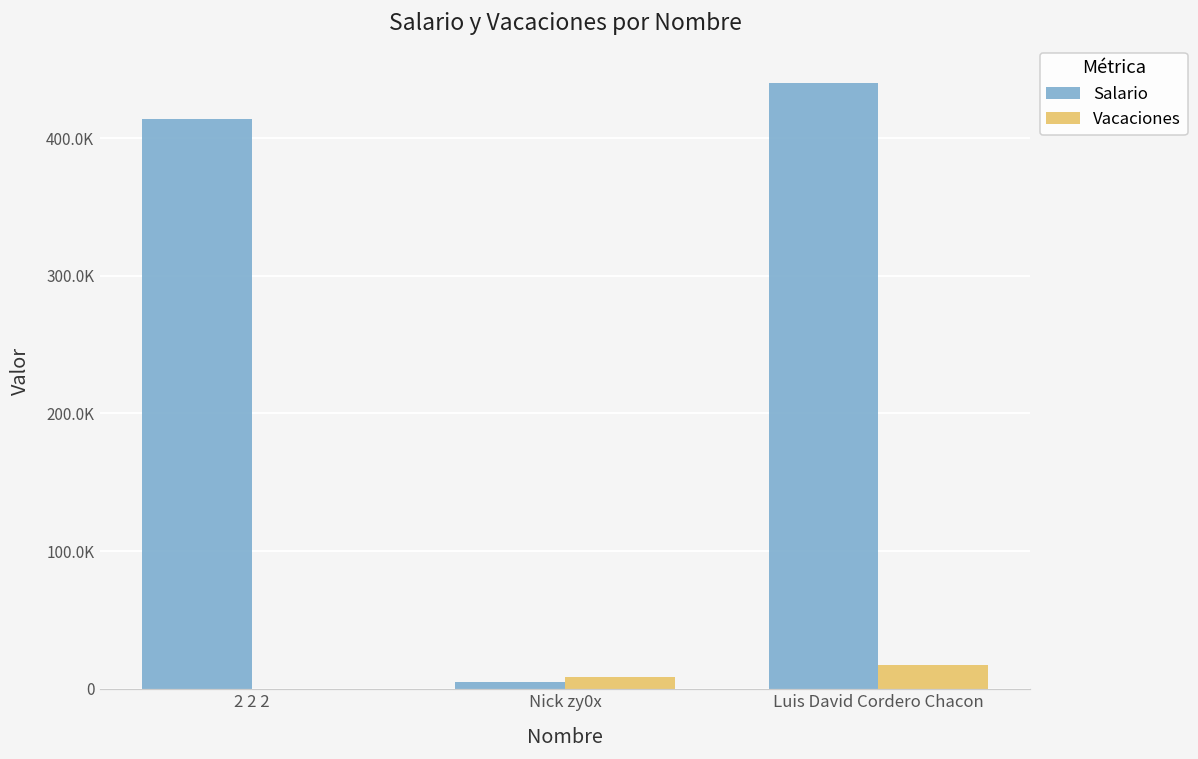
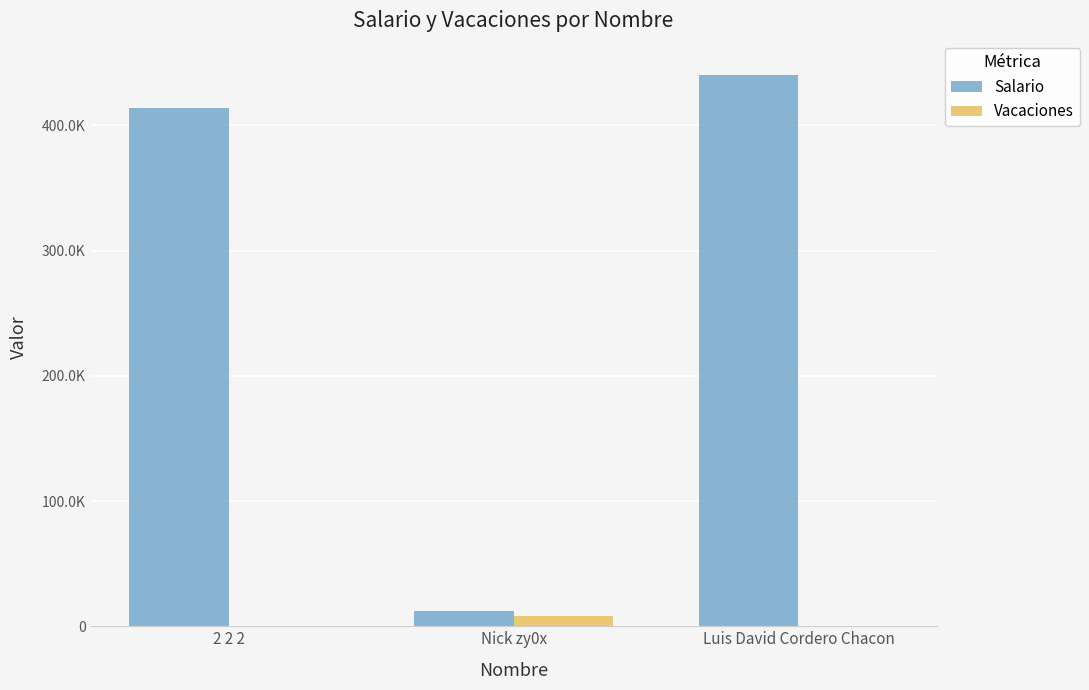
  {
    "Salario": {
      "2 2 2": 414000,
-     "Nick zy0x": 5000,
+     "Nick zy0x": 12000,
      "Luis David Cordero Chacon": 440000
    },
    "Vacaciones": {
      "Nick zy0x": 8000,
-     "Luis David Cordero Chacon": 18000
+     "Luis David Cordero Chacon": 0
    }
  }
